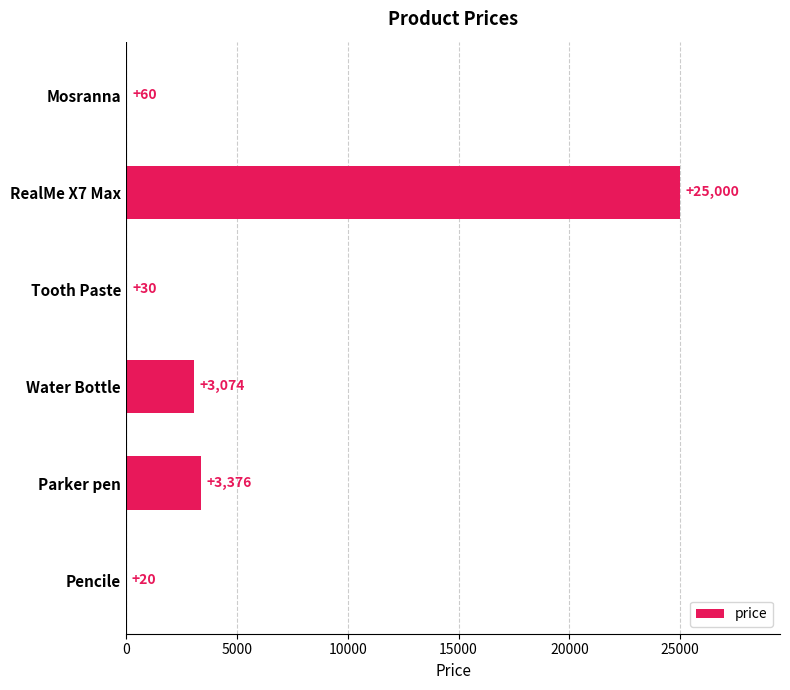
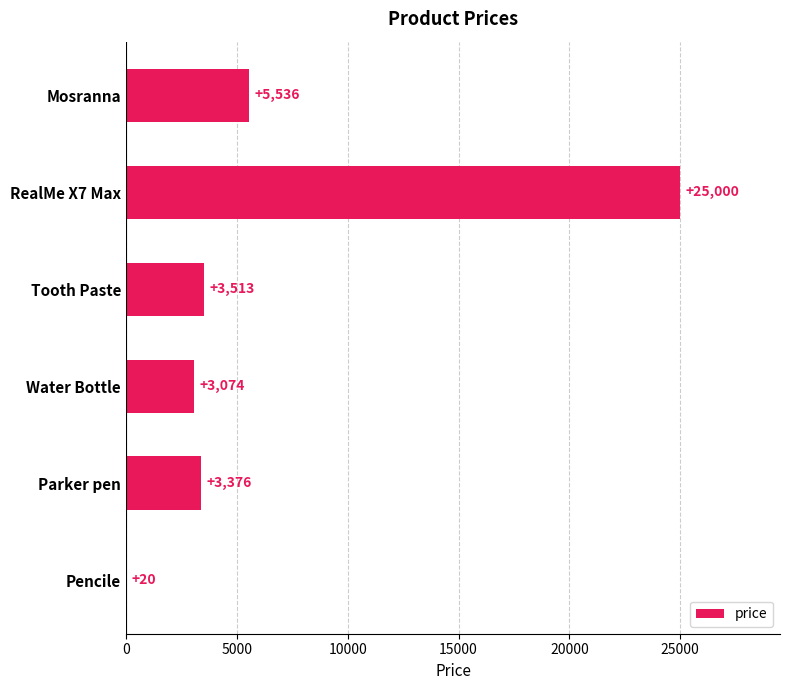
  {
-   "Mosranna": "+60",
+   "Mosranna": "+5,536",
    "RealMe X7 Max": "+25,000",
-   "Tooth Paste": "+30",
+   "Tooth Paste": "+3,513",
    "Water Bottle": "+3,074",
    "Parker pen": "+3,376",
    "Pencile": "+20"
  }
